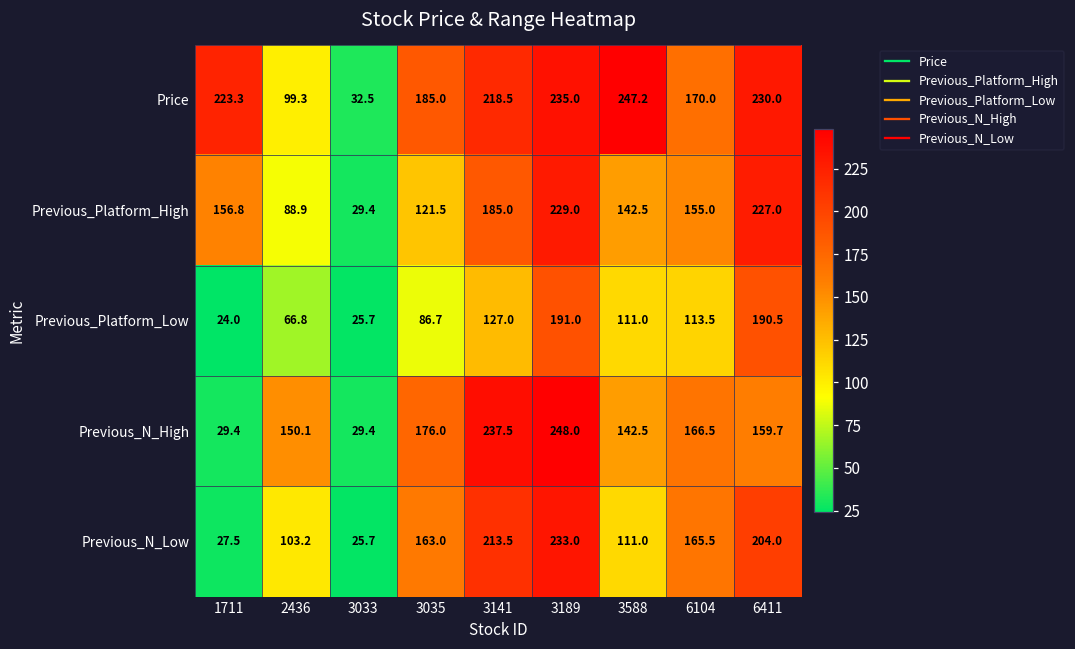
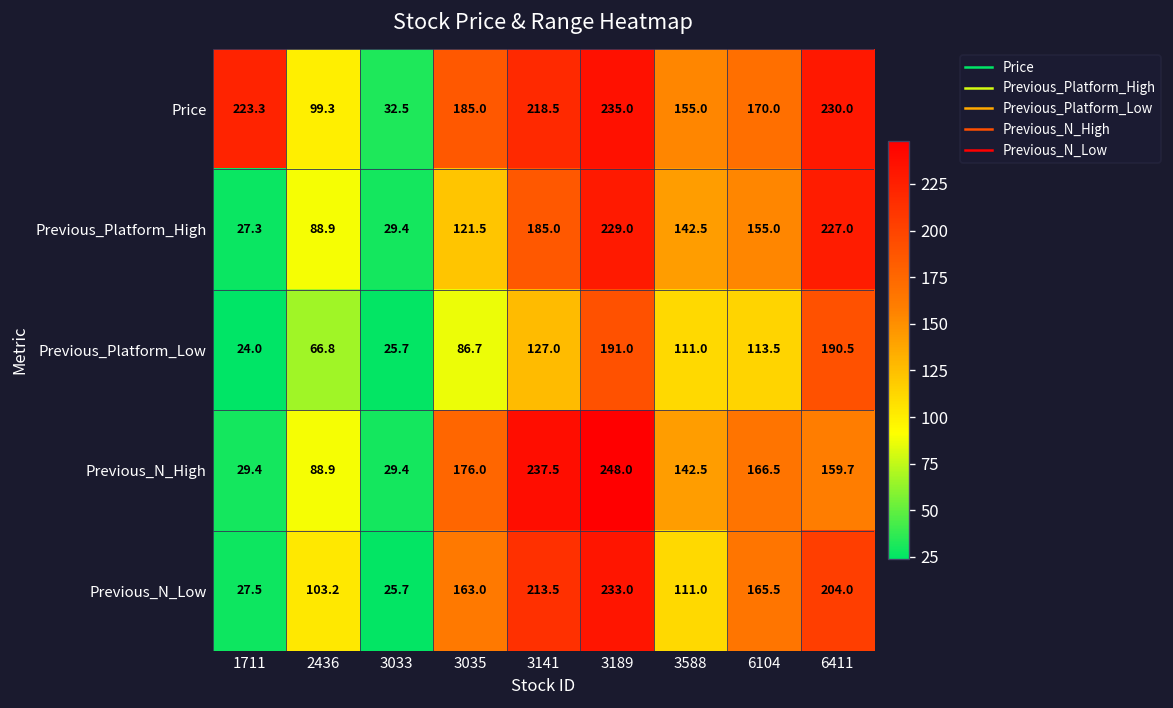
  {
    "Price": {
      "1711": 223.3,
      "2436": 99.3,
      "3033": 32.5,
      "3035": 185.0,
      "3141": 218.5,
      "3189": 235.0,
-     "3588": 247.2,
+     "3588": 155.0,
      "6104": 170.0,
      "6411": 230.0
    },
    "Previous_Platform_High": {
-     "1711": 156.8,
+     "1711": 27.3,
      "2436": 88.9,
      "3033": 29.4,
      "3035": 121.5,
      "3141": 185.0,
      "3189": 229.0,
      "3588": 142.5,
      "6104": 155.0,
      "6411": 227.0
    },
    "Previous_Platform_Low": {
      "1711": 24.0,
      "2436": 66.8,
      "3033": 25.7,
      "3035": 86.7,
      "3141": 127.0,
      "3189": 191.0,
      "3588": 111.0,
      "6104": 113.5,
      "6411": 190.5
    },
    "Previous_N_High": {
      "1711": 29.4,
-     "2436": 150.1,
+     "2436": 88.9,
      "3033": 29.4,
      "3035": 176.0,
      "3141": 237.5,
      "3189": 248.0,
      "3588": 142.5,
      "6104": 166.5,
      "6411": 159.7
    },
    "Previous_N_Low": {
      "1711": 27.5,
      "2436": 103.2,
      "3033": 25.7,
      "3035": 163.0,
      "3141": 213.5,
      "3189": 233.0,
      "3588": 111.0,
      "6104": 165.5,
      "6411": 204.0
    }
  }
